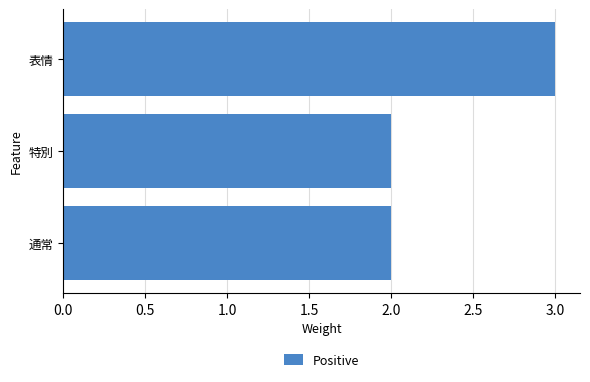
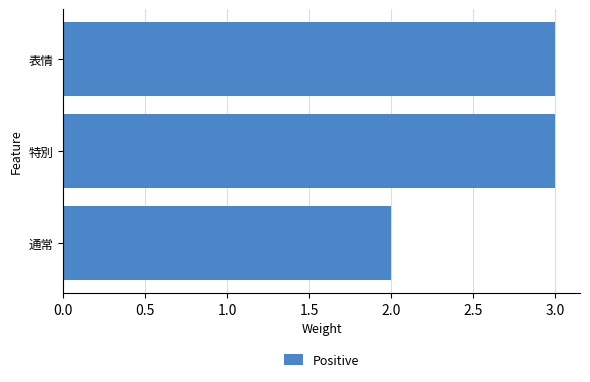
  {
    "表情": 3,
-   "特別": 2,
+   "特別": 3,
    "通常": 2
  }
